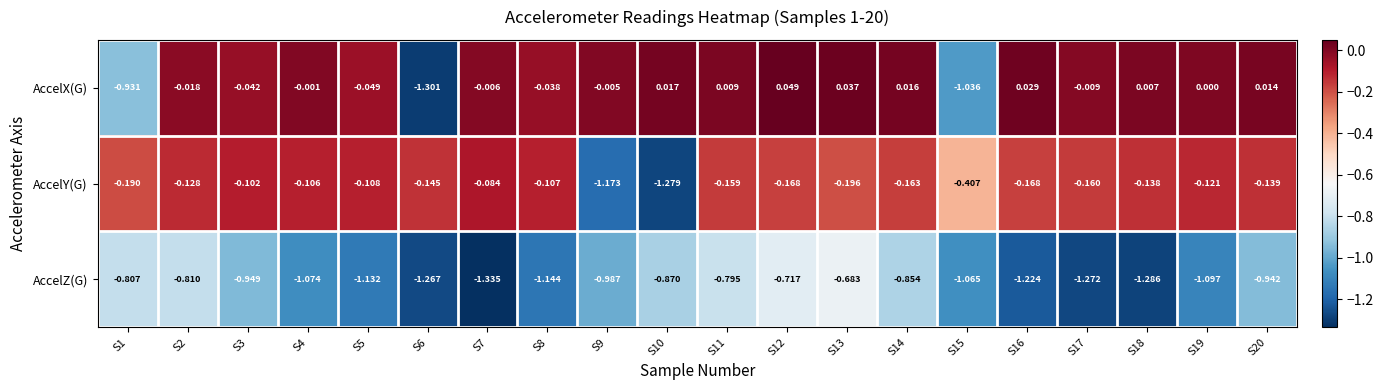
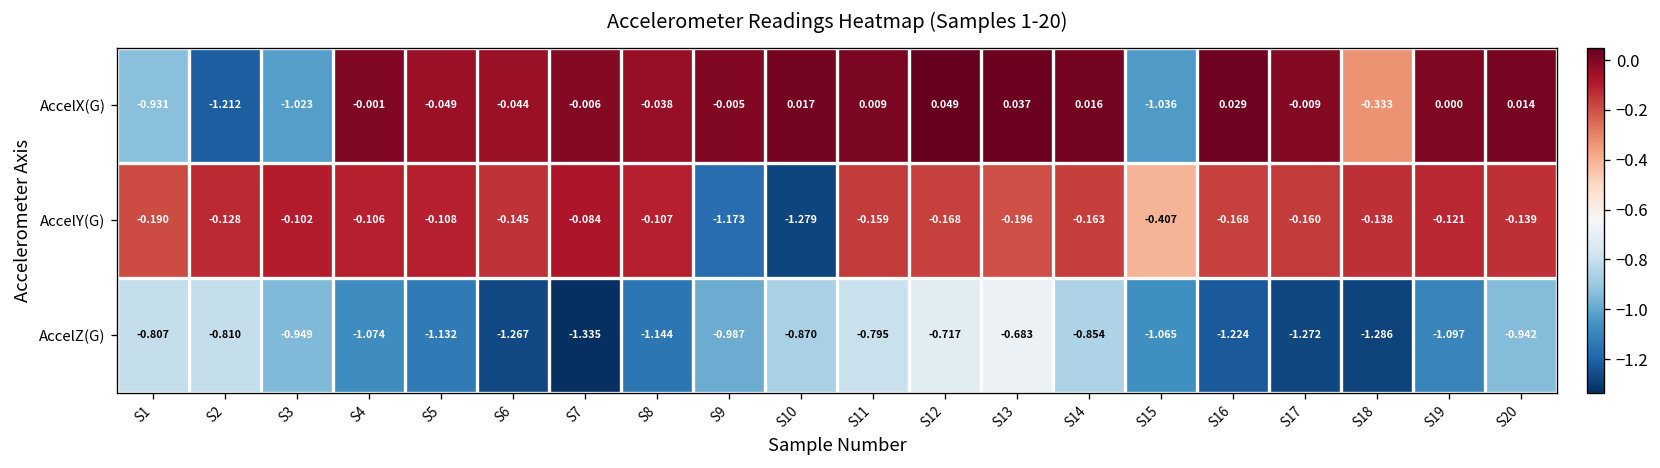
  {
    "AccelX(G)": {
      "S1": -0.931,
-     "S2": -0.018,
-     "S3": -0.042,
+     "S2": -1.212,
+     "S3": -1.023,
      "S4": -0.001,
      "S5": -0.049,
-     "S6": -1.301,
+     "S6": -0.044,
      "S7": -0.006,
      "S8": -0.038,
      "S9": -0.005,
      "S10": 0.017,
      "S11": 0.009,
      "S12": 0.049,
      "S13": 0.037,
      "S14": 0.016,
      "S15": -1.036,
      "S16": 0.029,
      "S17": -0.009,
-     "S18": 0.007,
+     "S18": -0.333,
      "S19": 0.000,
      "S20": 0.014
    },
    "AccelY(G)": {
      "S1": -0.190,
      "S2": -0.128,
      "S3": -0.102,
      "S4": -0.106,
      "S5": -0.108,
      "S6": -0.145,
      "S7": -0.084,
      "S8": -0.107,
      "S9": -1.173,
      "S10": -1.279,
      "S11": -0.159,
      "S12": -0.168,
      "S13": -0.196,
      "S14": -0.163,
      "S15": -0.407,
      "S16": -0.168,
      "S17": -0.160,
      "S18": -0.138,
      "S19": -0.121,
      "S20": -0.139
    },
    "AccelZ(G)": {
      "S1": -0.807,
      "S2": -0.810,
      "S3": -0.949,
      "S4": -1.074,
      "S5": -1.132,
      "S6": -1.267,
      "S7": -1.335,
      "S8": -1.144,
      "S9": -0.987,
      "S10": -0.870,
      "S11": -0.795,
      "S12": -0.717,
      "S13": -0.683,
      "S14": -0.854,
      "S15": -1.065,
      "S16": -1.224,
      "S17": -1.272,
      "S18": -1.286,
      "S19": -1.097,
      "S20": -0.942
    }
  }
